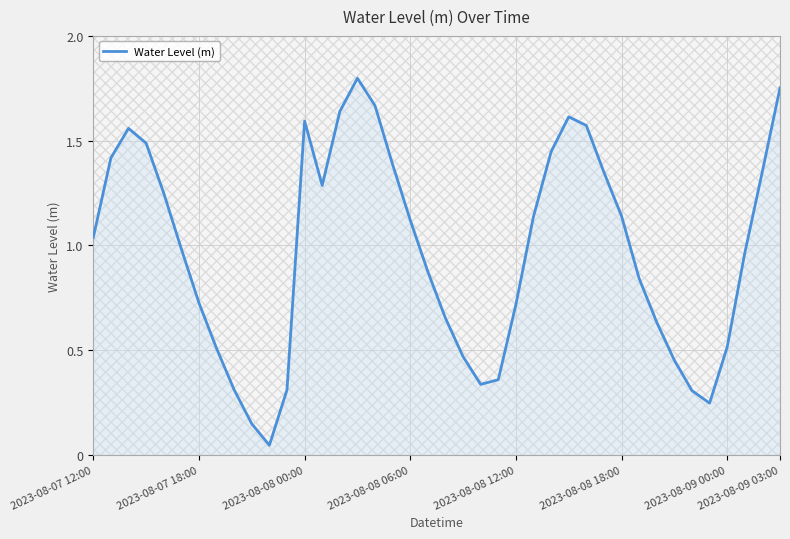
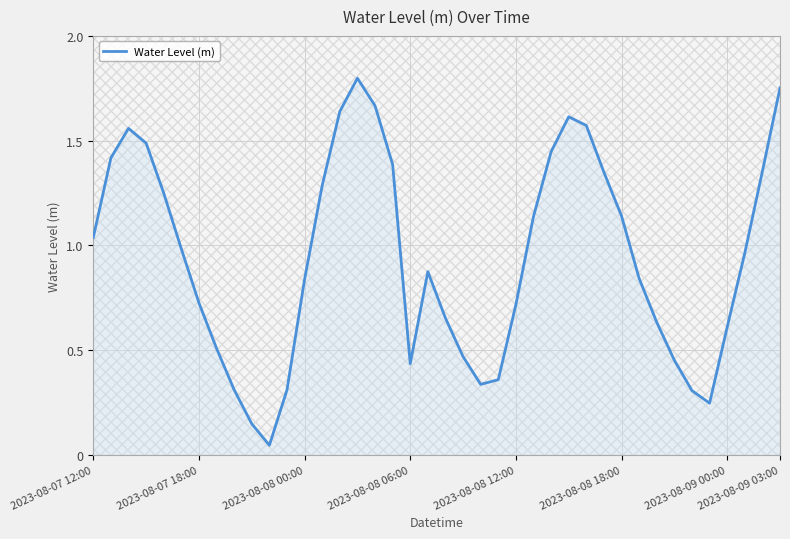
  {
    "2023-08-07 12:00": 1.04,
    "2023-08-07 18:00": 0.73,
-   "2023-08-08 00:00": 1.59,
-   "2023-08-08 06:00": 1.12,
+   "2023-08-08 00:00": 0.84,
+   "2023-08-08 06:00": 0.43,
    "2023-08-08 12:00": 0.72,
    "2023-08-08 18:00": 1.14,
-   "2023-08-09 00:00": 0.51,
+   "2023-08-09 00:00": 0.61,
    "2023-08-09 03:00": 1.75
  }
